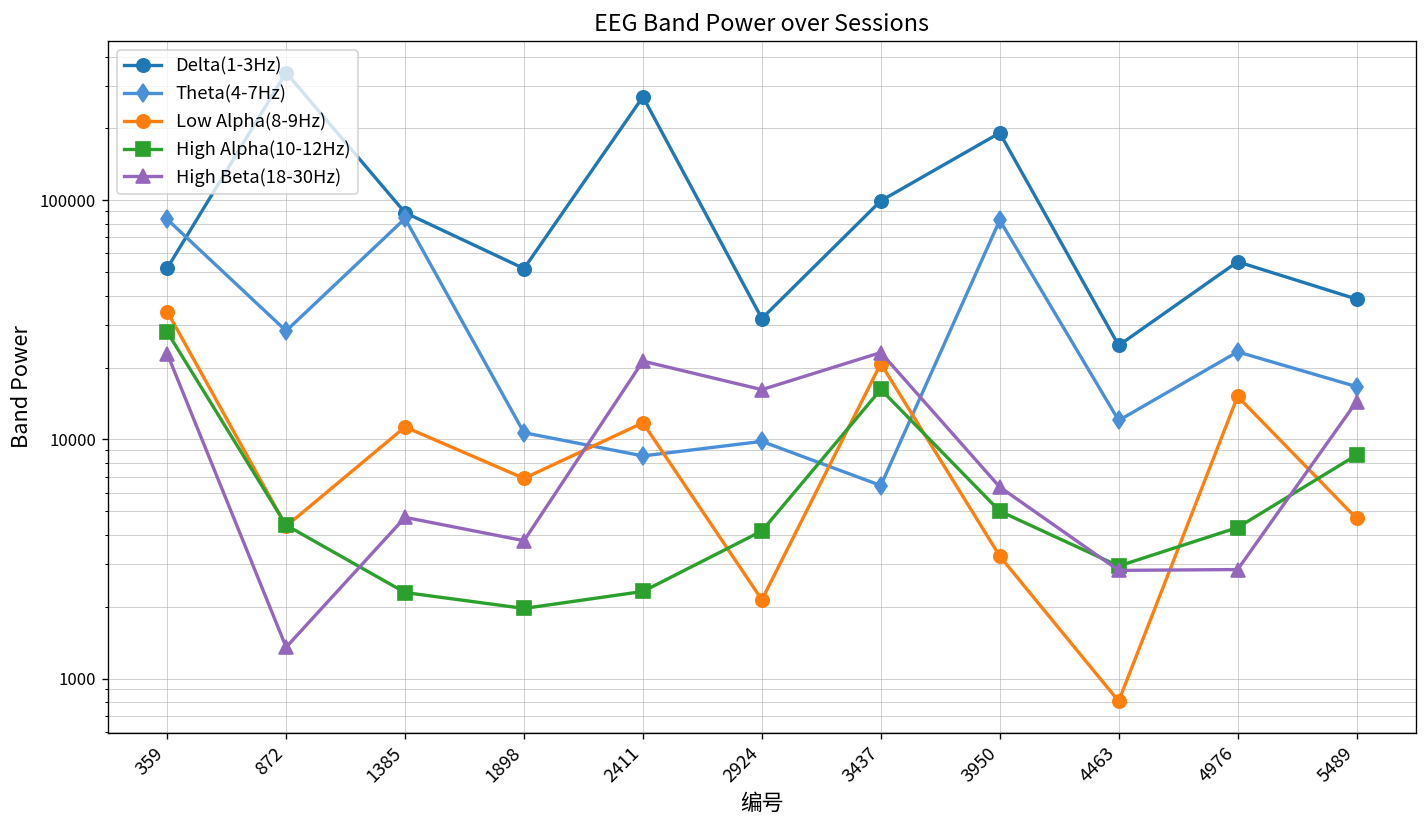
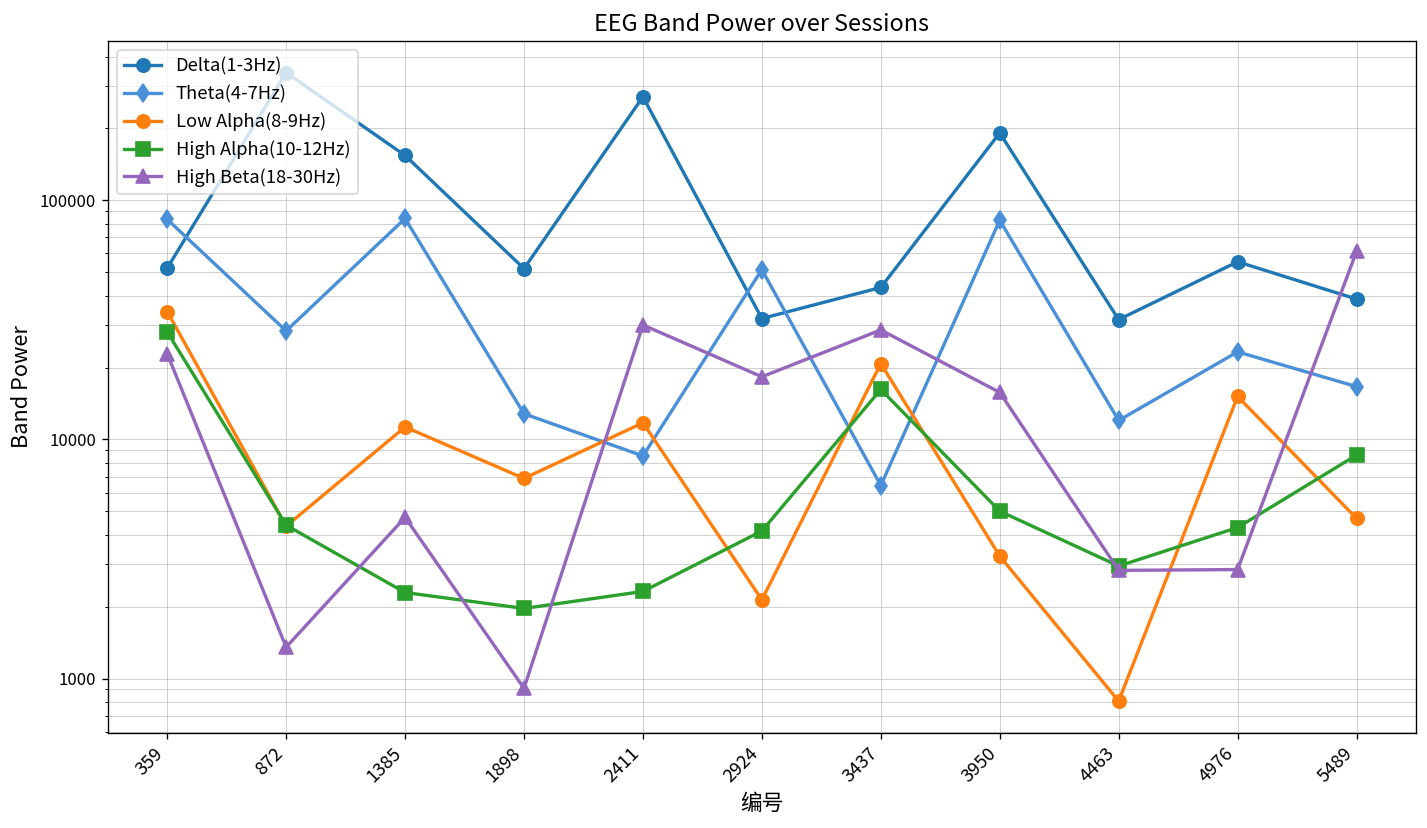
  {
    "Delta(1-3Hz)": {
      "359": 52000,
-     "1385": 90000,
+     "1385": 150000,
      "1898": 52000,
      "2411": 270000,
      "2924": 32000,
-     "3437": 100000,
+     "3437": 43000,
      "3950": 190000,
-     "4463": 25000,
+     "4463": 32000,
      "4976": 55000,
      "5489": 39000
    },
    "Theta(4-7Hz)": {
      "359": 83000,
      "872": 28000,
      "1385": 84000,
-     "1898": 11000,
+     "1898": 13000,
      "2411": 8500,
-     "2924": 10000,
+     "2924": 51000,
      "3437": 6400,
      "3950": 83000,
      "4463": 12000,
      "4976": 23000,
      "5489": 17000
    },
    "Low Alpha(8-9Hz)": {
      "359": 34000,
      "1385": 11000,
      "1898": 6900,
      "2411": 12000,
      "2924": 2100,
      "3437": 21000,
      "3950": 3300,
      "4463": 800,
      "4976": 15000,
      "5489": 4700
    },
    "High Alpha(10-12Hz)": {
      "359": 28000,
      "1385": 2300,
      "1898": 2000,
      "2411": 2300,
      "2924": 4100,
      "3437": 16000,
      "3950": 5000,
      "4463": 3000,
      "4976": 4300,
      "5489": 8600
    },
    "High Beta(18-30Hz)": {
      "359": 23000,
      "872": 1400,
      "1385": 4700,
-     "1898": 3800,
-     "2411": 21000,
-     "2924": 16000,
-     "3437": 23000,
-     "3950": 6300,
+     "1898": 900,
+     "2411": 30000,
+     "2924": 18000,
+     "3437": 29000,
+     "3950": 16000,
      "4463": 2800,
      "4976": 2900,
-     "5489": 14000
+     "5489": 61000
    }
  }
